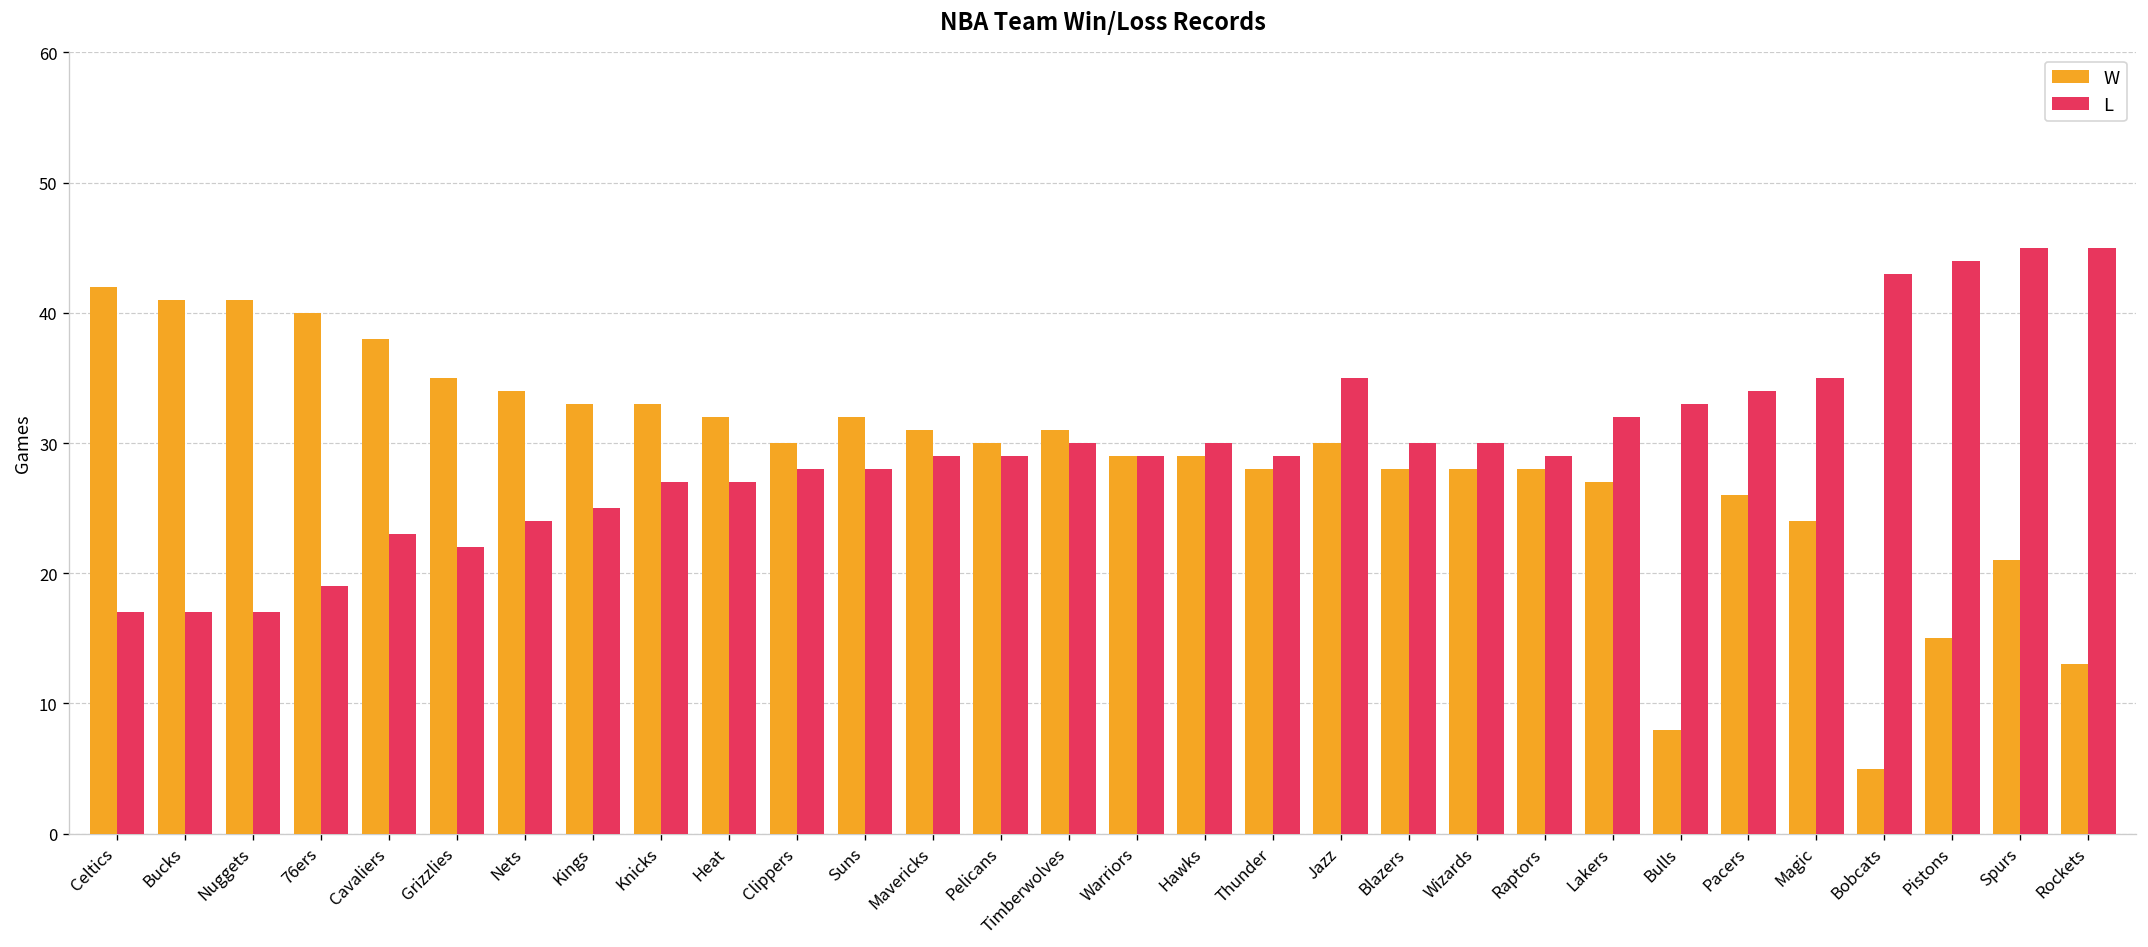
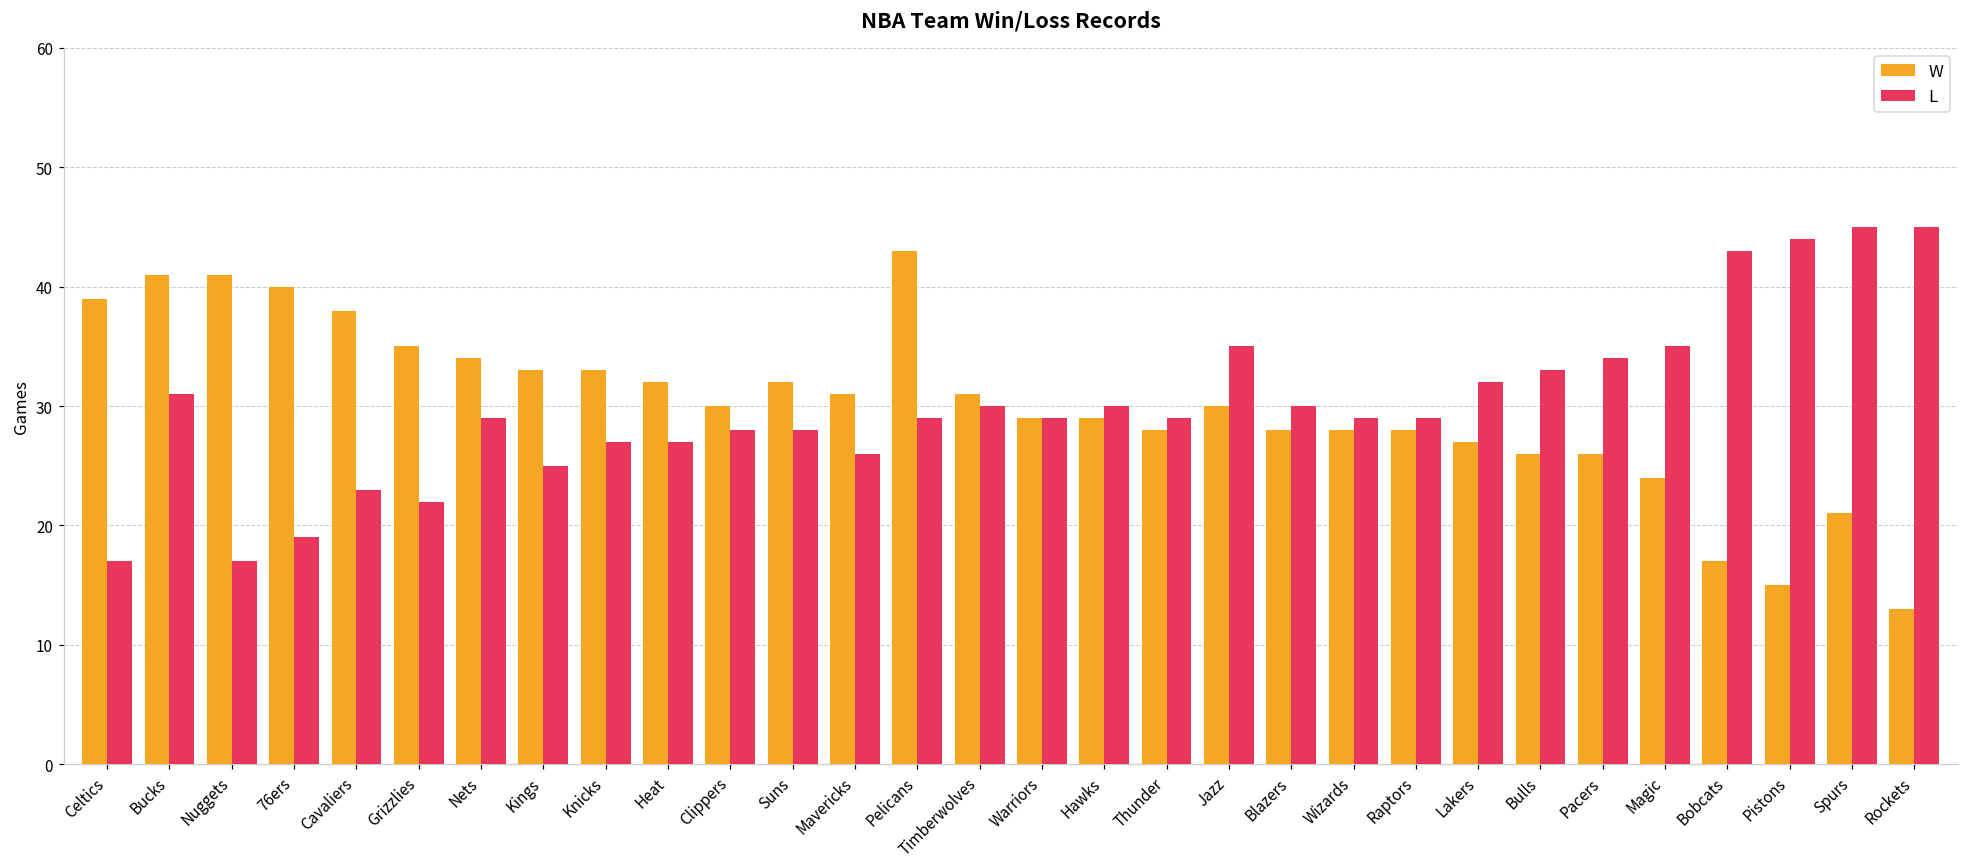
  {
    "W": {
-     "Celtics": 42,
+     "Celtics": 39,
      "Bucks": 41,
      "Nuggets": 41,
      "76ers": 40,
      "Cavaliers": 38,
      "Grizzlies": 35,
      "Nets": 34,
      "Kings": 33,
      "Knicks": 33,
      "Heat": 32,
      "Clippers": 30,
      "Suns": 32,
      "Mavericks": 31,
-     "Pelicans": 30,
+     "Pelicans": 43,
      "Timberwolves": 31,
      "Warriors": 29,
      "Hawks": 29,
      "Thunder": 28,
      "Jazz": 30,
      "Blazers": 28,
      "Wizards": 28,
      "Raptors": 28,
      "Lakers": 27,
-     "Bulls": 8,
+     "Bulls": 26,
      "Pacers": 26,
      "Magic": 24,
-     "Bobcats": 5,
+     "Bobcats": 17,
      "Pistons": 15,
      "Spurs": 21,
      "Rockets": 13
    },
    "L": {
      "Celtics": 17,
-     "Bucks": 17,
+     "Bucks": 31,
      "Nuggets": 17,
      "76ers": 19,
      "Cavaliers": 23,
      "Grizzlies": 22,
-     "Nets": 24,
+     "Nets": 29,
      "Kings": 25,
      "Knicks": 27,
      "Heat": 27,
      "Clippers": 28,
      "Suns": 28,
-     "Mavericks": 29,
+     "Mavericks": 26,
      "Pelicans": 29,
      "Timberwolves": 30,
      "Warriors": 29,
      "Hawks": 30,
      "Thunder": 29,
      "Jazz": 35,
      "Blazers": 30,
-     "Wizards": 30,
+     "Wizards": 29,
      "Raptors": 29,
      "Lakers": 32,
      "Bulls": 33,
      "Pacers": 34,
      "Magic": 35,
      "Bobcats": 43,
      "Pistons": 44,
      "Spurs": 45,
      "Rockets": 45
    }
  }
